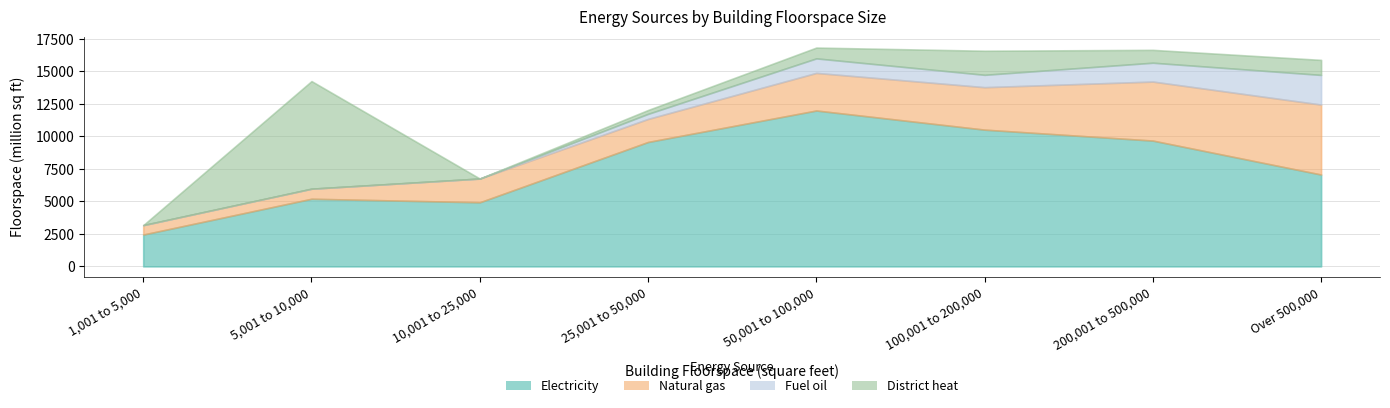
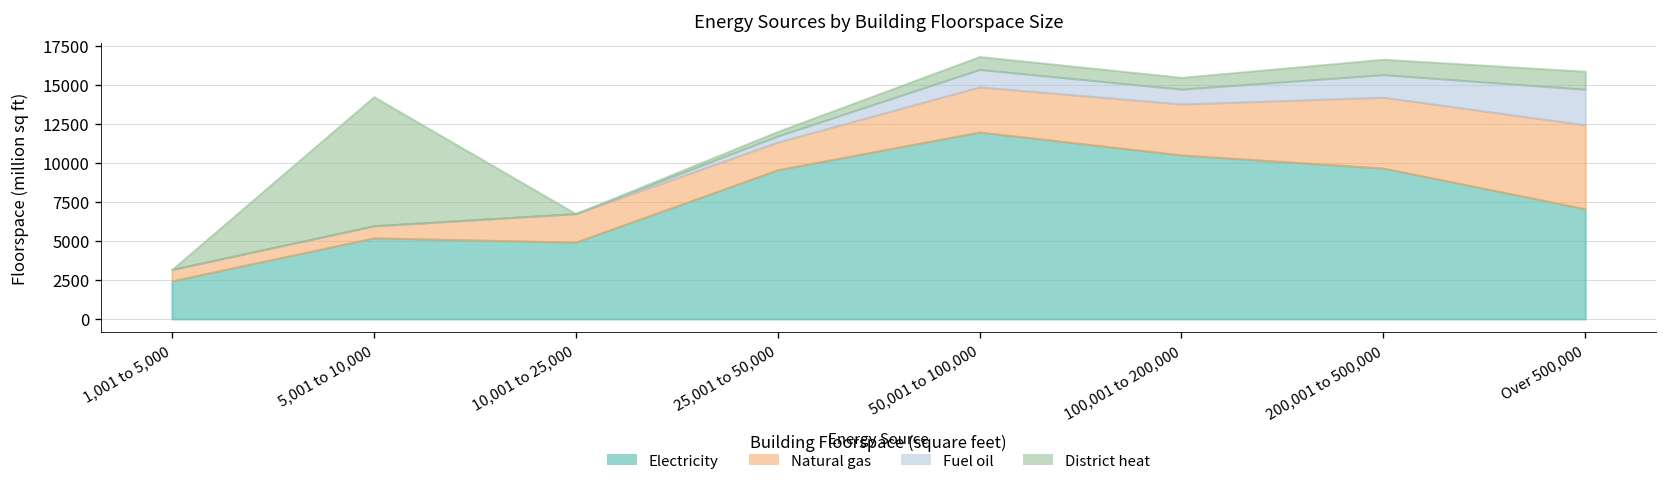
  {
    "Electricity": {
      "1,001 to 5,000": 2400,
      "5,001 to 10,000": 5200,
      "10,001 to 25,000": 4900,
      "25,001 to 50,000": 9600,
      "50,001 to 100,000": 12000,
      "100,001 to 200,000": 10500,
      "200,001 to 500,000": 9700,
      "Over 500,000": 7100
    },
    "Natural gas": {
      "25,001 to 50,000": 1800,
      "50,001 to 100,000": 2900,
      "100,001 to 200,000": 3300,
      "200,001 to 500,000": 4500,
      "Over 500,000": 5400
    },
    "Fuel oil": {
      "25,001 to 50,000": 400,
      "50,001 to 100,000": 1100,
      "100,001 to 200,000": 1000,
      "200,001 to 500,000": 1500,
      "Over 500,000": 2300
    },
    "District heat": {
      "5,001 to 10,000": 8300,
      "25,001 to 50,000": 300,
      "50,001 to 100,000": 800,
-     "100,001 to 200,000": 1900,
+     "100,001 to 200,000": 800,
      "200,001 to 500,000": 1000,
      "Over 500,000": 1200
    }
  }
